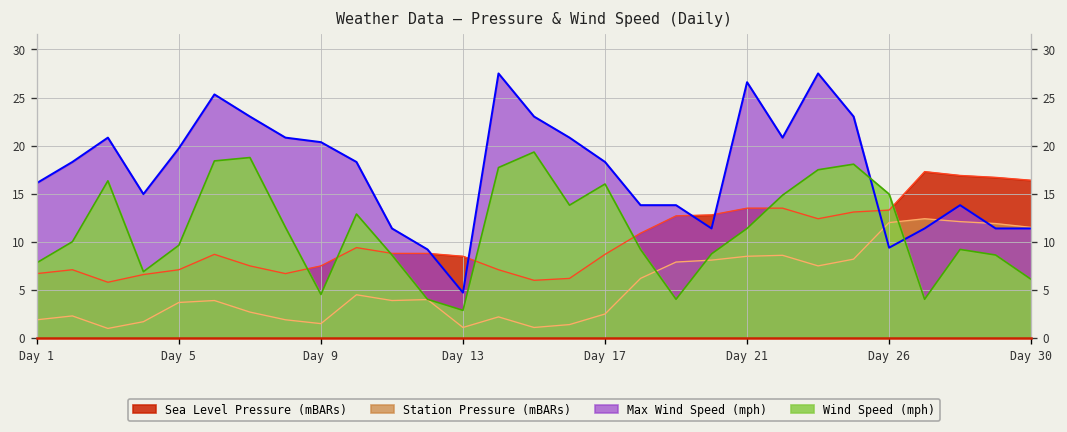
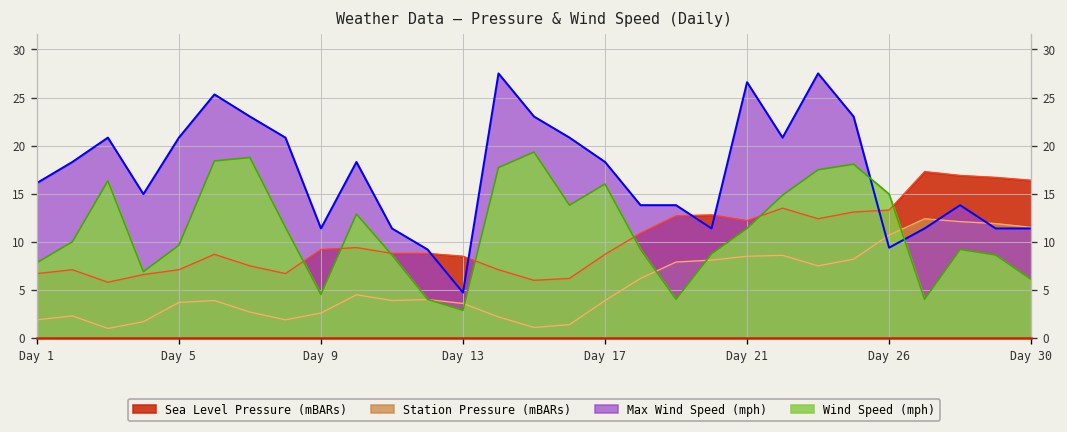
  {
    "Sea Level Pressure (mBARs)": {
      "Day 1": 7,
      "Day 5": 7,
-     "Day 9": 8,
+     "Day 9": 9,
      "Day 13": 9,
      "Day 17": 9,
-     "Day 21": 14,
+     "Day 21": 12,
      "Day 26": 13,
      "Day 30": 16
    },
    "Station Pressure (mBARs)": {
      "Day 1": 2,
      "Day 5": 4,
-     "Day 9": 2,
-     "Day 13": 1,
-     "Day 17": 3,
+     "Day 9": 3,
+     "Day 13": 4,
+     "Day 17": 4,
      "Day 21": 9,
-     "Day 26": 12
+     "Day 26": 11
    },
    "Max Wind Speed (mph)": {
      "Day 1": 16,
-     "Day 5": 20,
-     "Day 9": 20,
+     "Day 5": 21,
+     "Day 9": 11,
      "Day 13": 5,
      "Day 17": 18,
      "Day 21": 27,
      "Day 26": 9
    },
    "Wind Speed (mph)": {
      "Day 1": 8,
      "Day 5": 10,
      "Day 9": 5,
      "Day 13": 3,
      "Day 17": 16,
      "Day 21": 11,
      "Day 26": 15,
      "Day 30": 6
    }
  }
